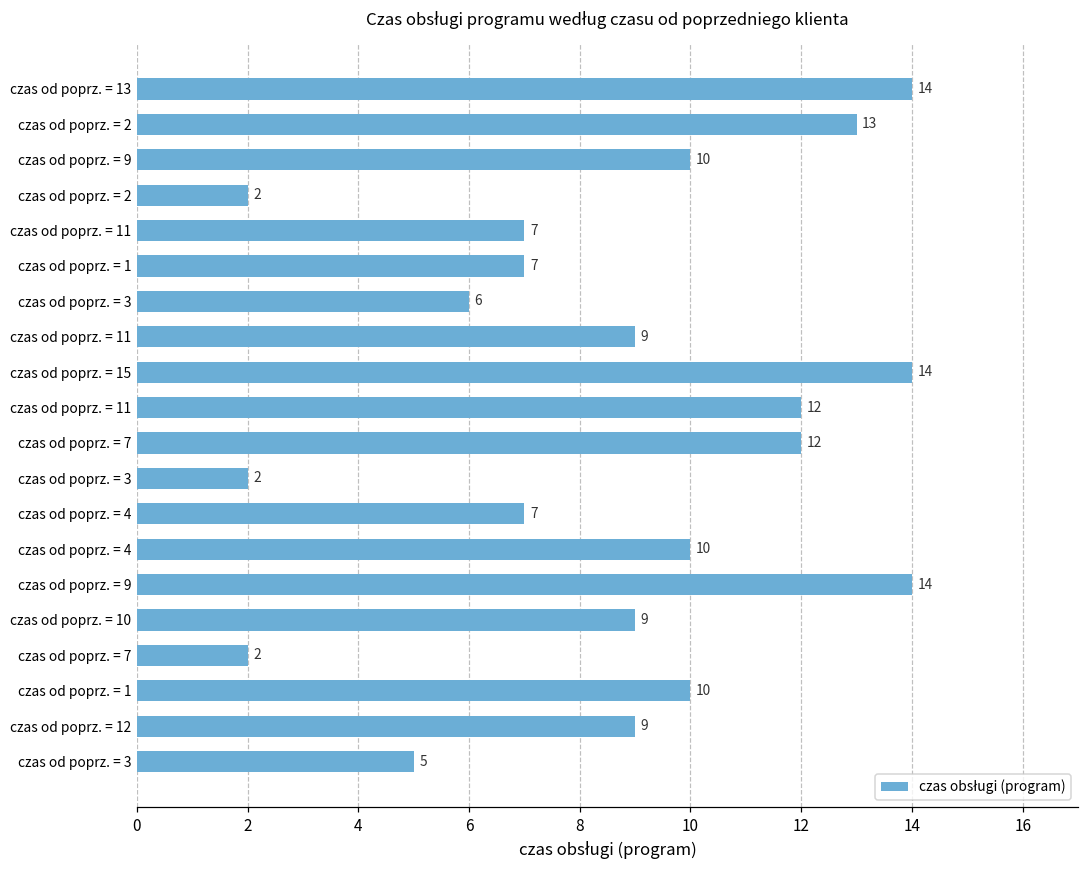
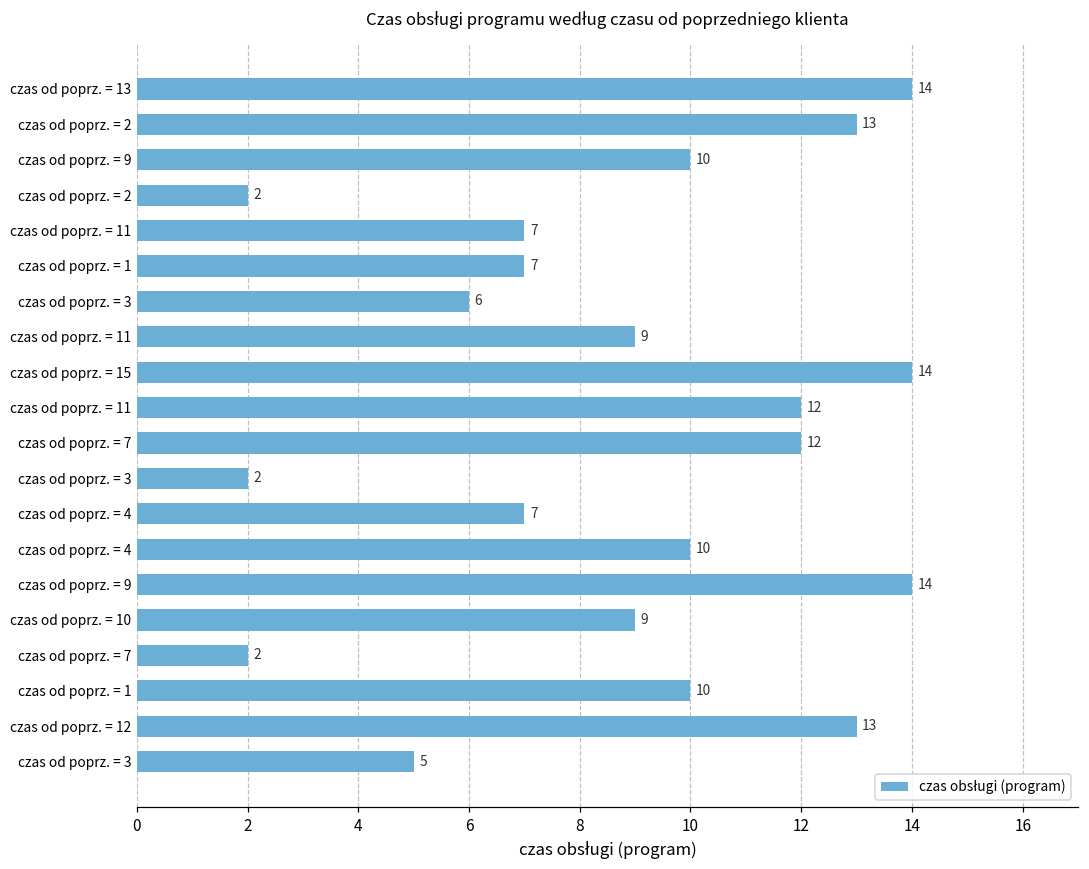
  {
    "czas od poprz. = 13": 14,
    "czas od poprz. = 15": 14,
    "czas od poprz. = 10": 9,
-   "czas od poprz. = 12": 9
+   "czas od poprz. = 12": 13
  }
